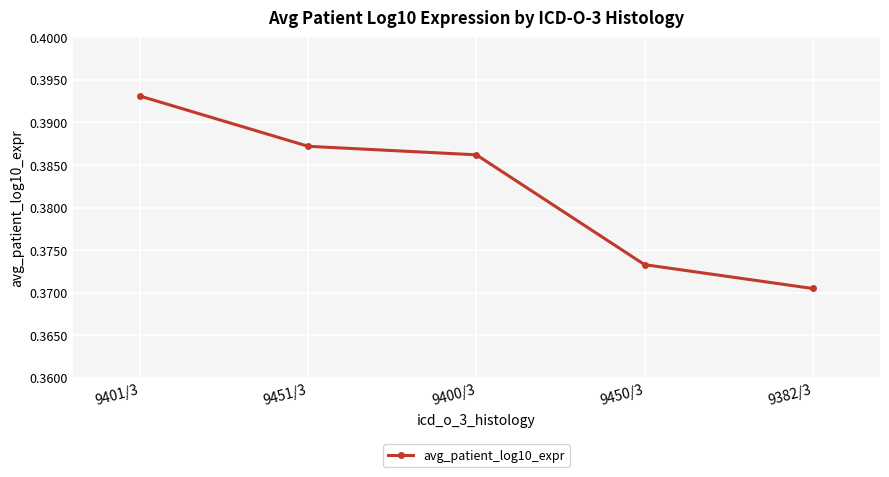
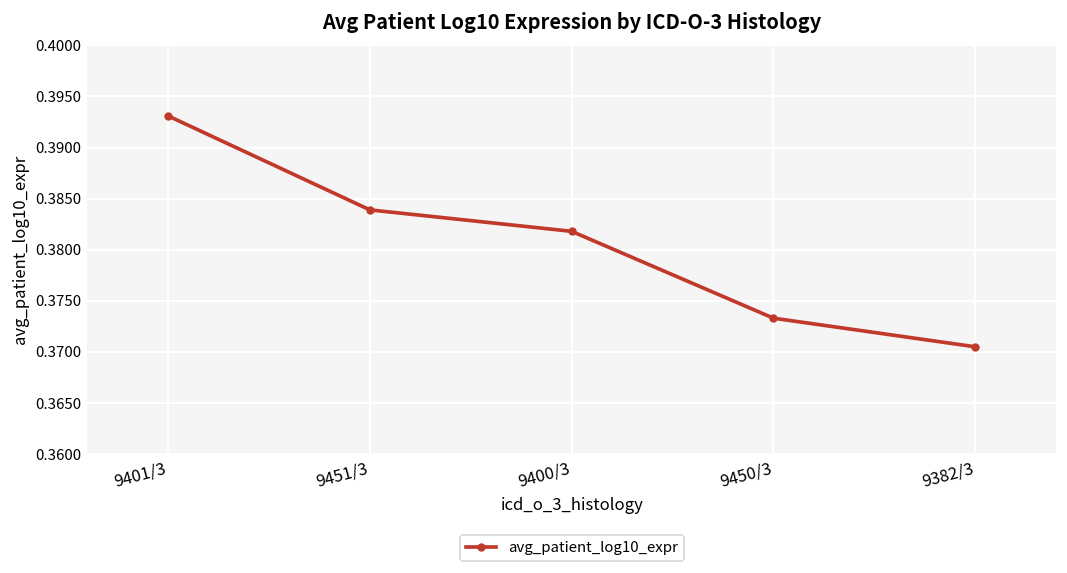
  {
    "9401/3": 0.393,
-   "9451/3": 0.387,
-   "9400/3": 0.386,
+   "9451/3": 0.384,
+   "9400/3": 0.382,
    "9450/3": 0.373,
    "9382/3": 0.371
  }
